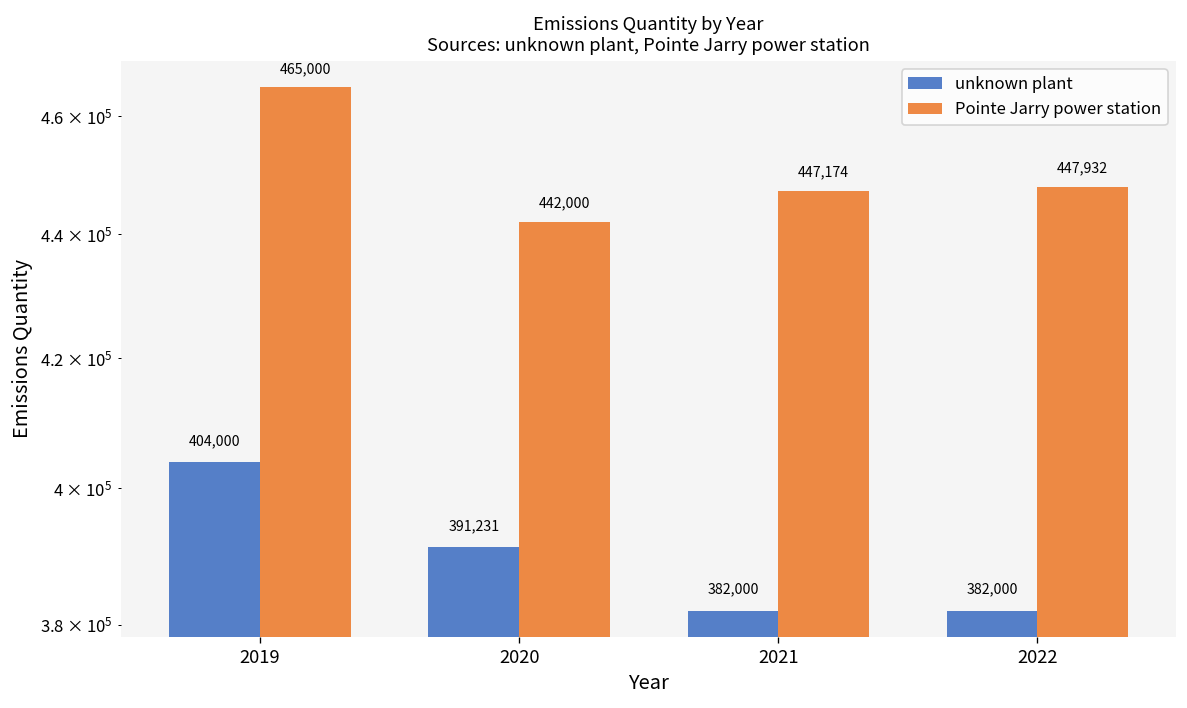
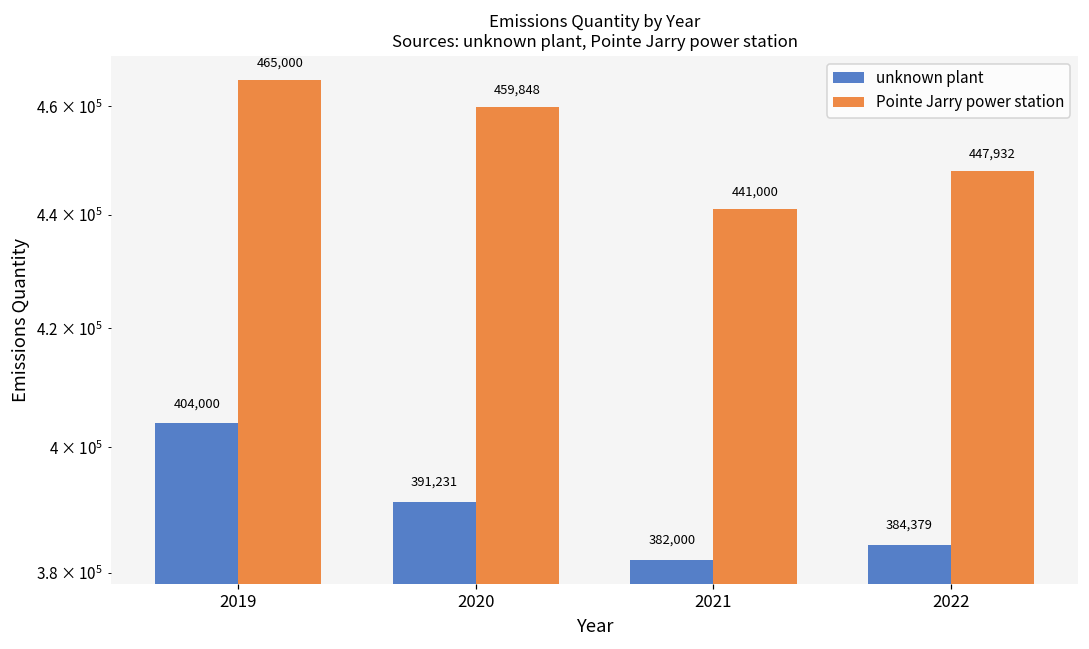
  {
    "unknown plant": {
      "2019": "404,000",
      "2020": "391,231",
      "2021": "382,000",
-     "2022": "382,000"
+     "2022": "384,379"
    },
    "Pointe Jarry power station": {
      "2019": "465,000",
-     "2020": "442,000",
-     "2021": "447,174",
+     "2020": "459,848",
+     "2021": "441,000",
      "2022": "447,932"
    }
  }
